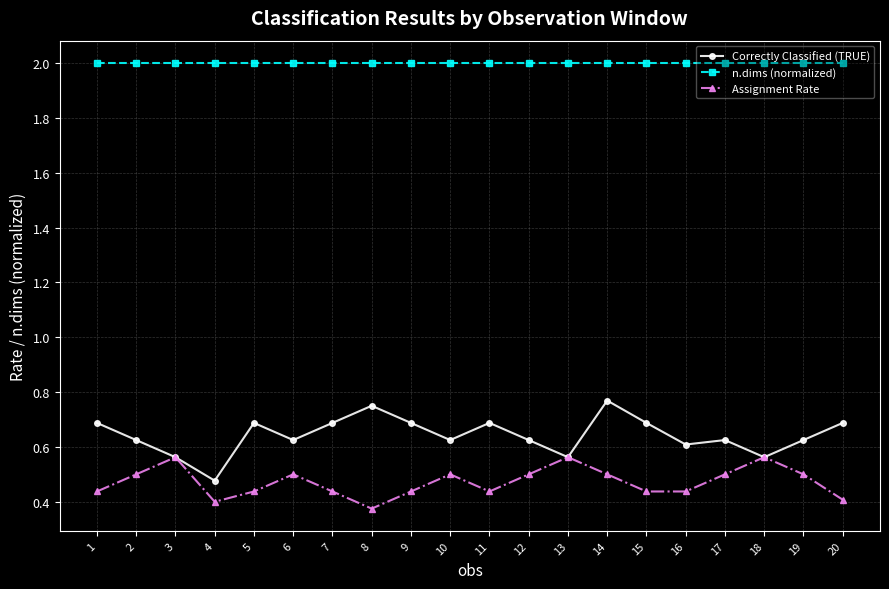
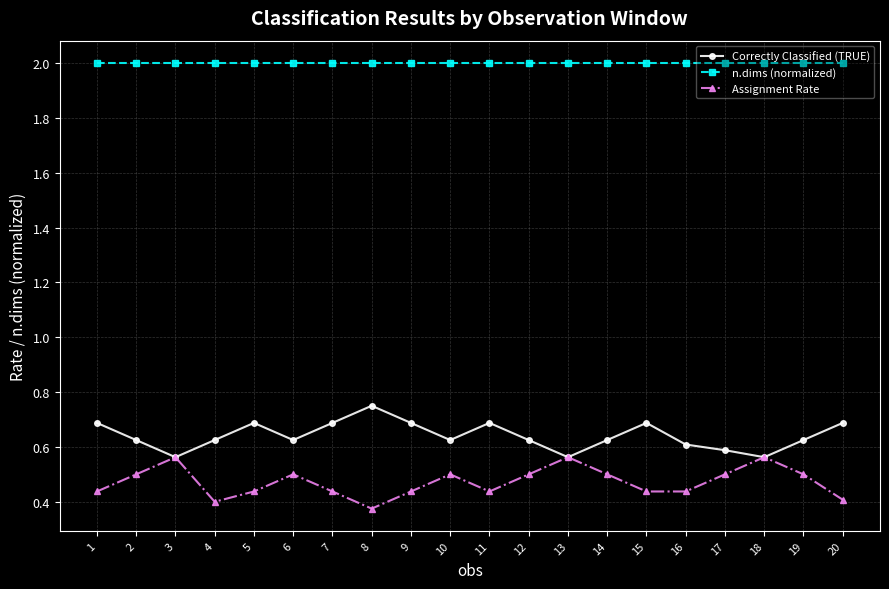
  {
    "Correctly Classified (TRUE)": {
      "1": 0.69,
      "2": 0.63,
-     "4": 0.48,
+     "4": 0.63,
      "5": 0.69,
      "6": 0.63,
      "7": 0.69,
      "8": 0.75,
      "9": 0.69,
      "10": 0.63,
      "11": 0.69,
      "12": 0.63,
-     "14": 0.77,
+     "14": 0.63,
      "15": 0.69,
      "16": 0.61,
-     "17": 0.63,
+     "17": 0.59,
      "19": 0.63,
      "20": 0.69
    },
    "n.dims (normalized)": {
      "1": 2.00,
      "2": 2.00,
      "3": 2.00,
      "4": 2.00,
      "5": 2.00,
      "6": 2.00,
      "7": 2.00,
      "8": 2.00,
      "9": 2.00,
      "10": 2.00,
      "11": 2.00,
      "12": 2.00,
      "13": 2.00,
      "14": 2.00,
      "15": 2.00,
      "16": 2.00
    },
    "Assignment Rate": {
      "1": 0.44,
      "2": 0.50,
      "4": 0.40,
      "5": 0.44,
      "6": 0.50,
      "7": 0.44,
      "8": 0.38,
      "9": 0.44,
      "10": 0.50,
      "11": 0.44,
      "12": 0.50,
      "14": 0.50,
      "15": 0.44,
      "16": 0.44,
      "17": 0.50,
      "19": 0.50,
      "20": 0.41
    }
  }
